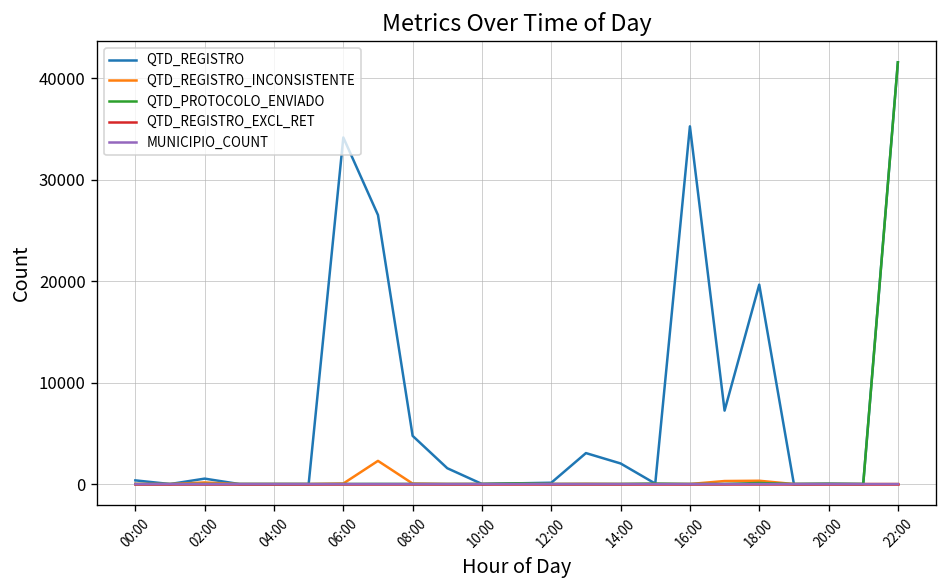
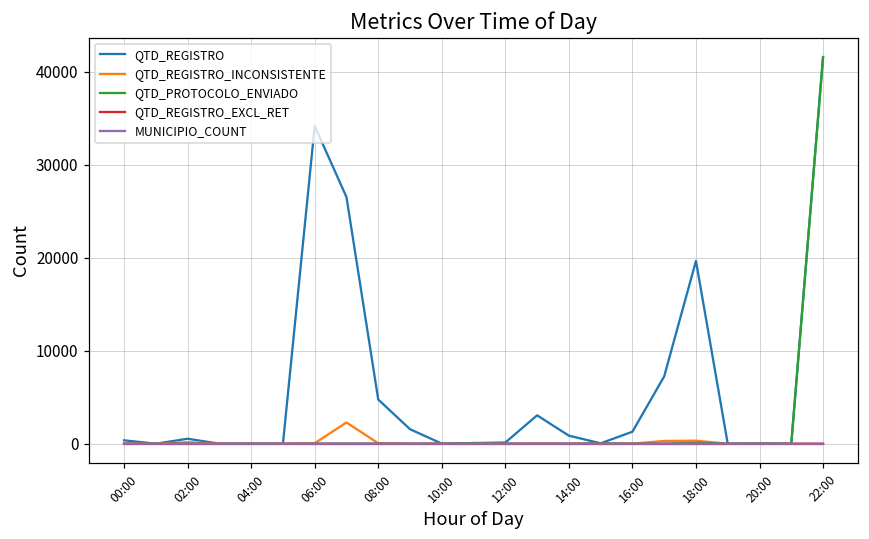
  {
    "QTD_REGISTRO": {
      "00:00": 0,
      "02:00": 1000,
      "08:00": 5000,
-     "14:00": 2000,
-     "16:00": 35000,
+     "14:00": 1000,
+     "16:00": 1000,
      "18:00": 20000
    }
  }
